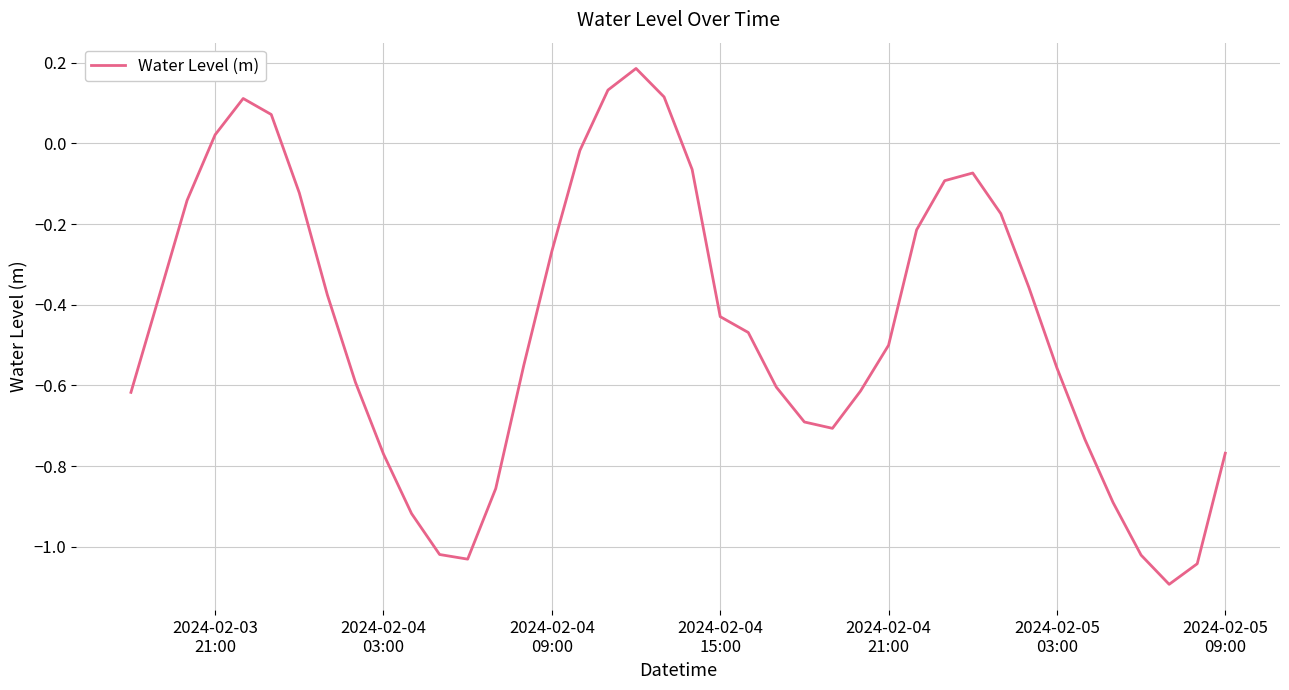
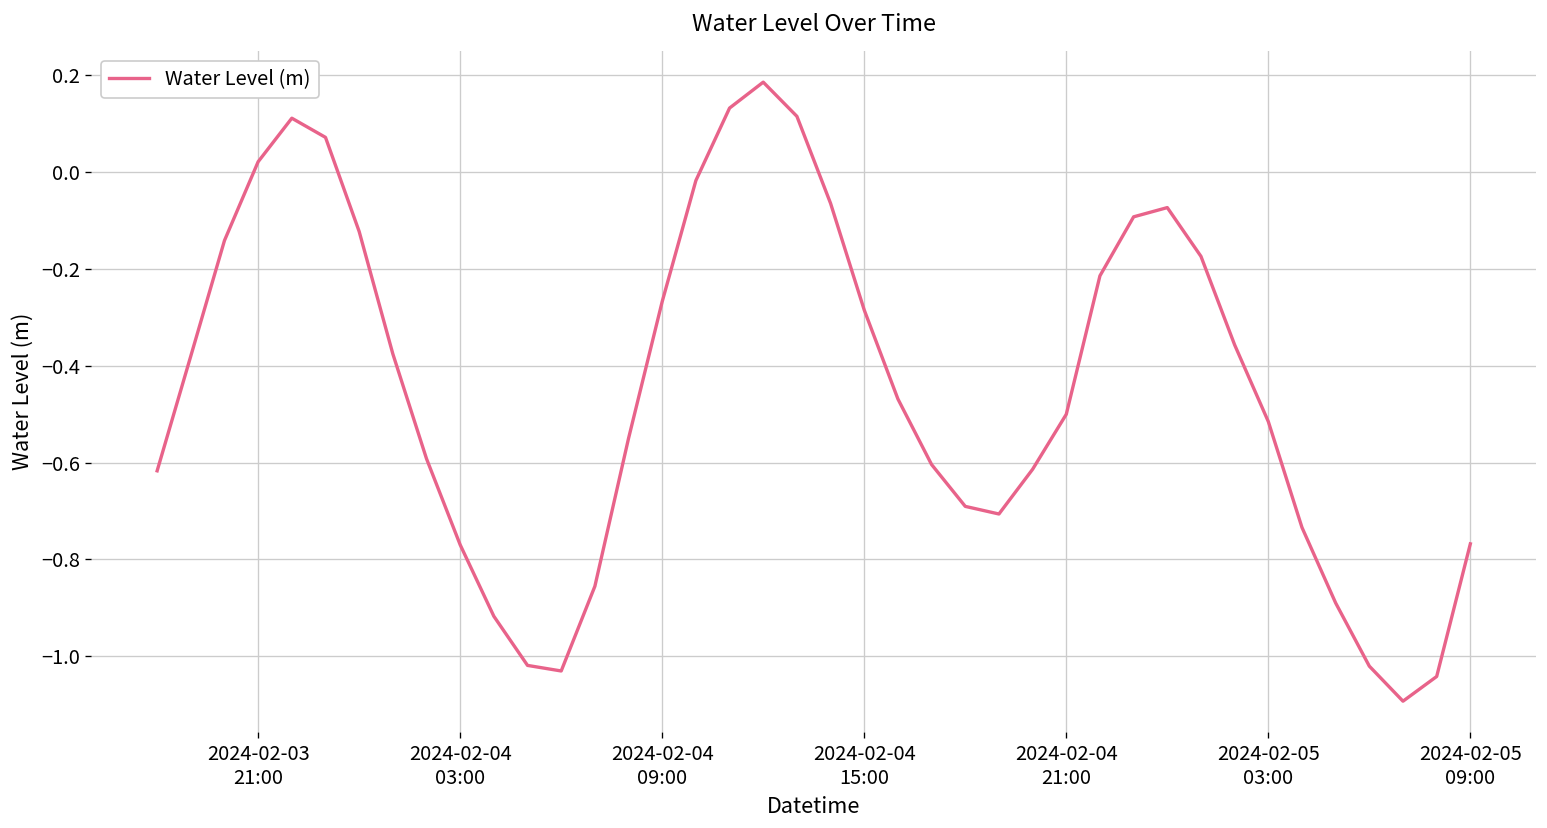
  {
    "2024-02-03 21:00": 0.02,
    "2024-02-04 03:00": -0.77,
    "2024-02-04 09:00": -0.27,
-   "2024-02-04 15:00": -0.43,
+   "2024-02-04 15:00": -0.28,
    "2024-02-04 21:00": -0.50,
-   "2024-02-05 03:00": -0.56,
+   "2024-02-05 03:00": -0.52,
    "2024-02-05 09:00": -0.77
  }
